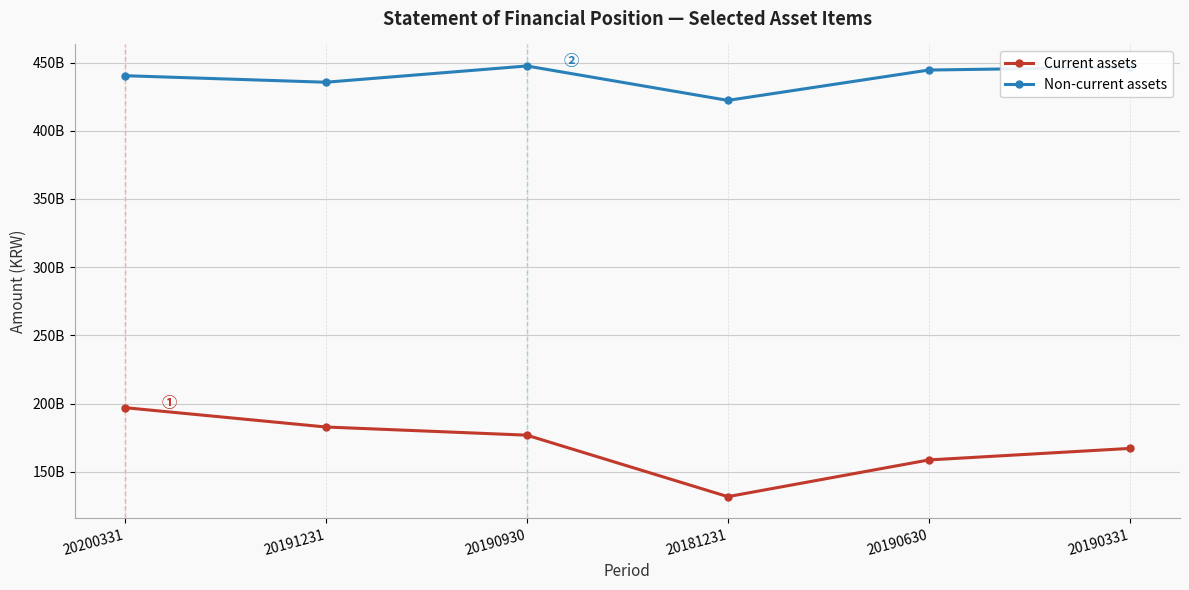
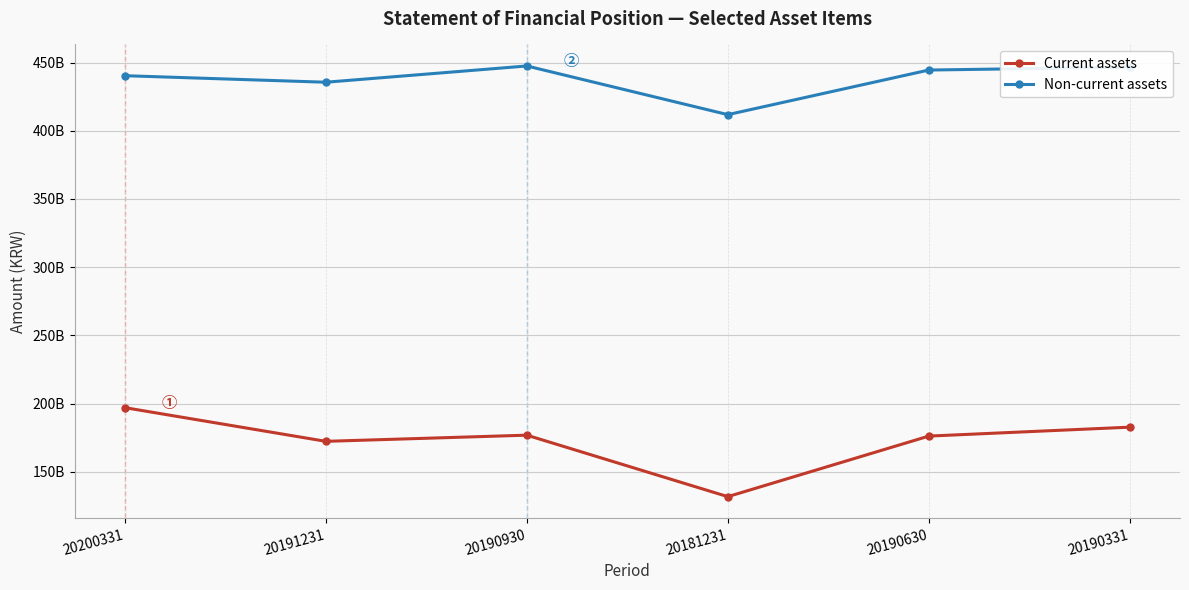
  {
    "Current assets": {
      "20200331": 197000000000,
-     "20191231": 183000000000,
+     "20191231": 172000000000,
      "20190930": 177000000000,
      "20181231": 132000000000,
-     "20190630": 159000000000,
-     "20190331": 167000000000
+     "20190630": 176000000000,
+     "20190331": 183000000000
    },
    "Non-current assets": {
      "20200331": 440000000000,
      "20191231": 436000000000,
      "20190930": 447000000000,
-     "20181231": 422000000000,
+     "20181231": 412000000000,
      "20190630": 444000000000
    }
  }
